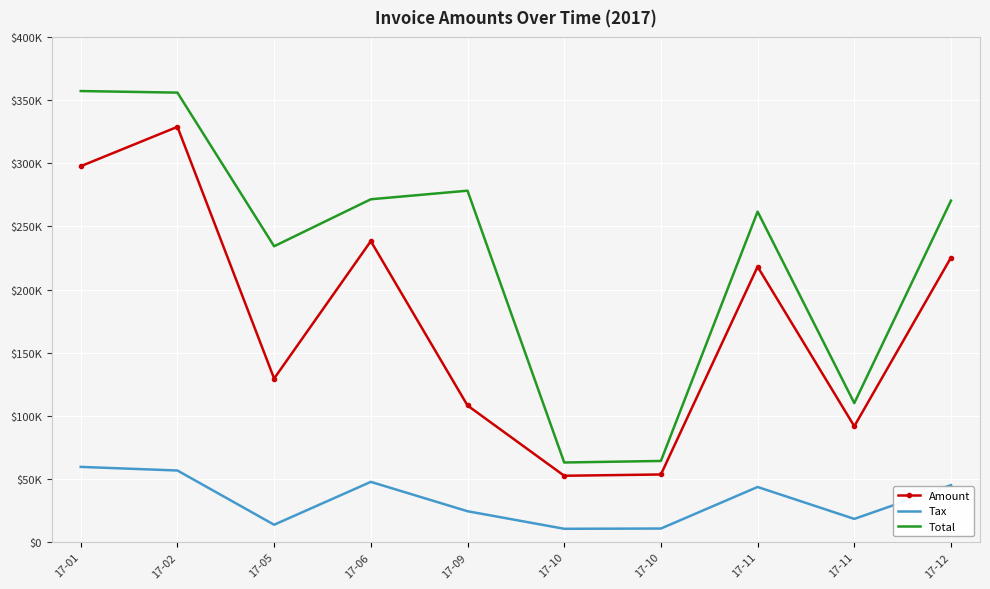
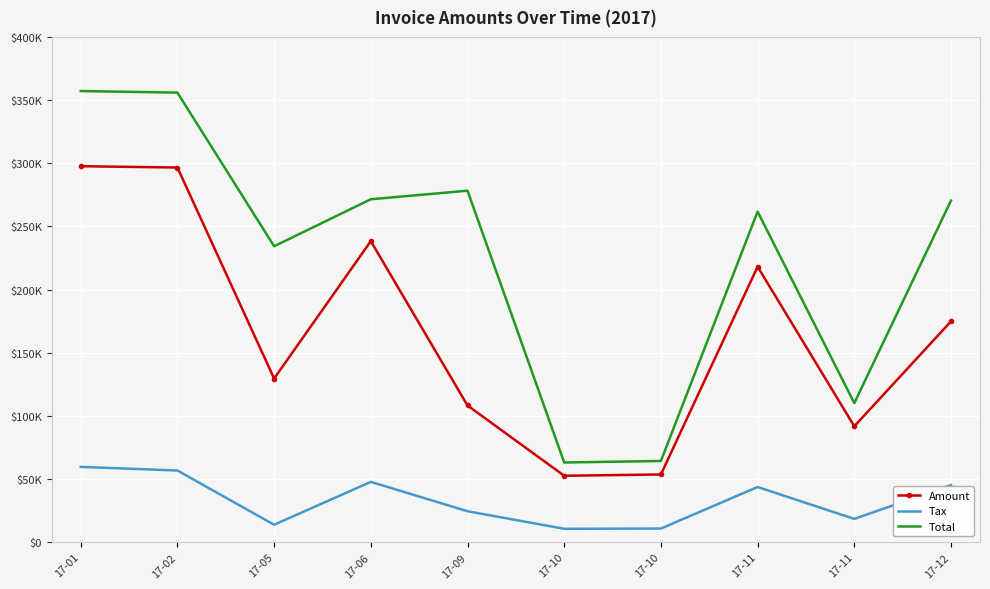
  {
    "Amount": {
      "17-01": "$298000",
-     "17-02": "$329000",
+     "17-02": "$297000",
      "17-05": "$130000",
      "17-06": "$238000",
      "17-09": "$108000",
-     "17-12": "$225000"
+     "17-12": "$175000"
    },
    "Tax": {
      "17-01": "$60000",
      "17-02": "$57000",
      "17-05": "$14000",
      "17-06": "$48000",
      "17-09": "$24000",
      "17-12": "$45000"
    },
    "Total": {
      "17-01": "$357000",
      "17-02": "$356000",
      "17-05": "$234000",
      "17-06": "$272000",
      "17-09": "$278000",
      "17-12": "$270000"
    }
  }
